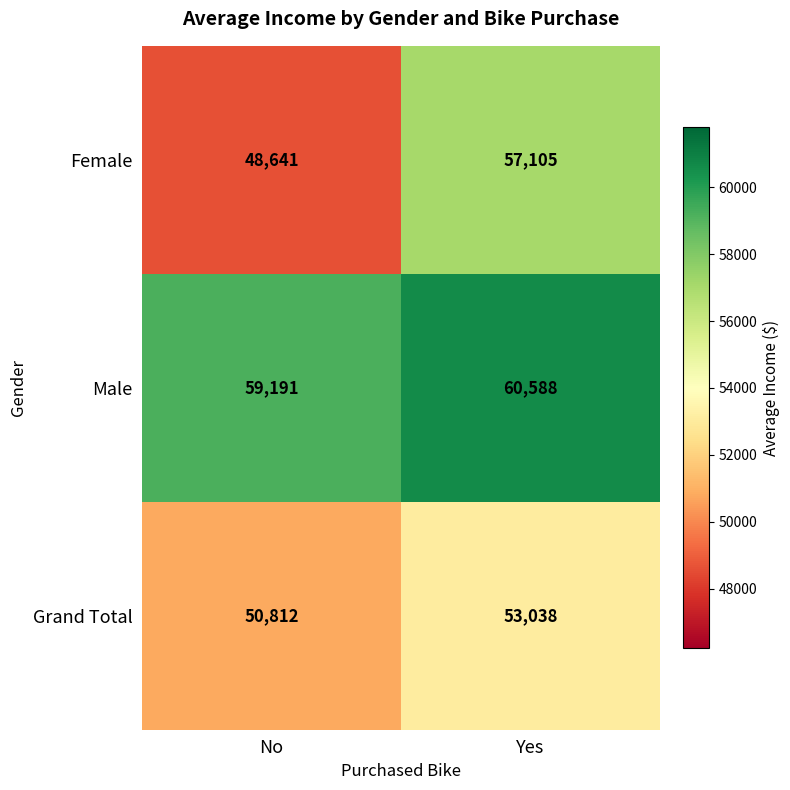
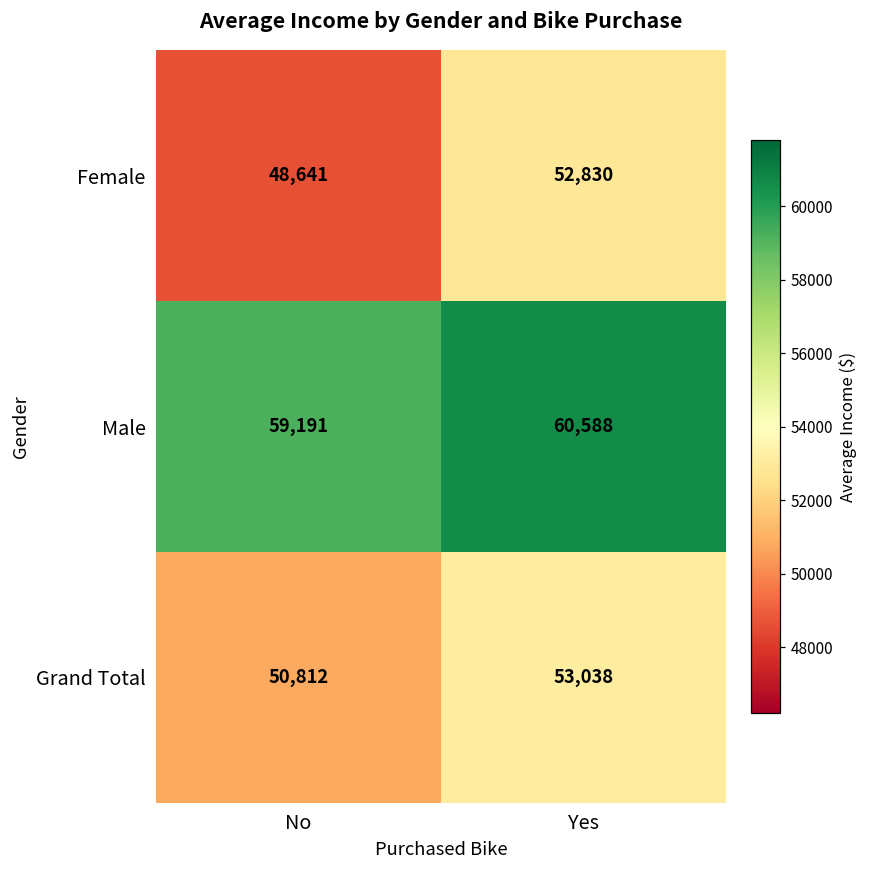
  {
    "Female": {
      "No": "48,641",
-     "Yes": "57,105"
+     "Yes": "52,830"
    },
    "Male": {
      "No": "59,191",
      "Yes": "60,588"
    },
    "Grand Total": {
      "No": "50,812",
      "Yes": "53,038"
    }
  }
